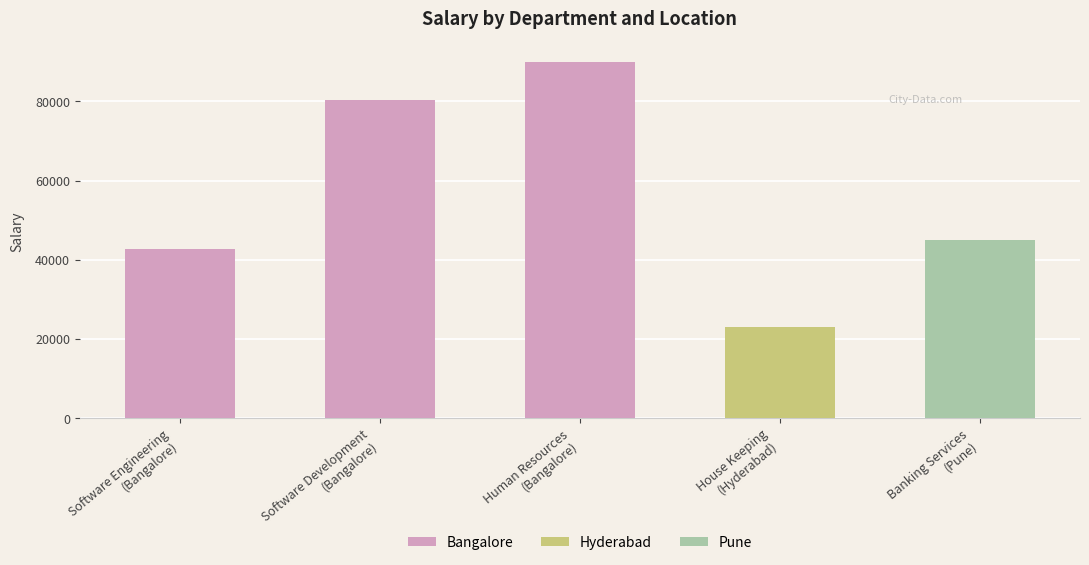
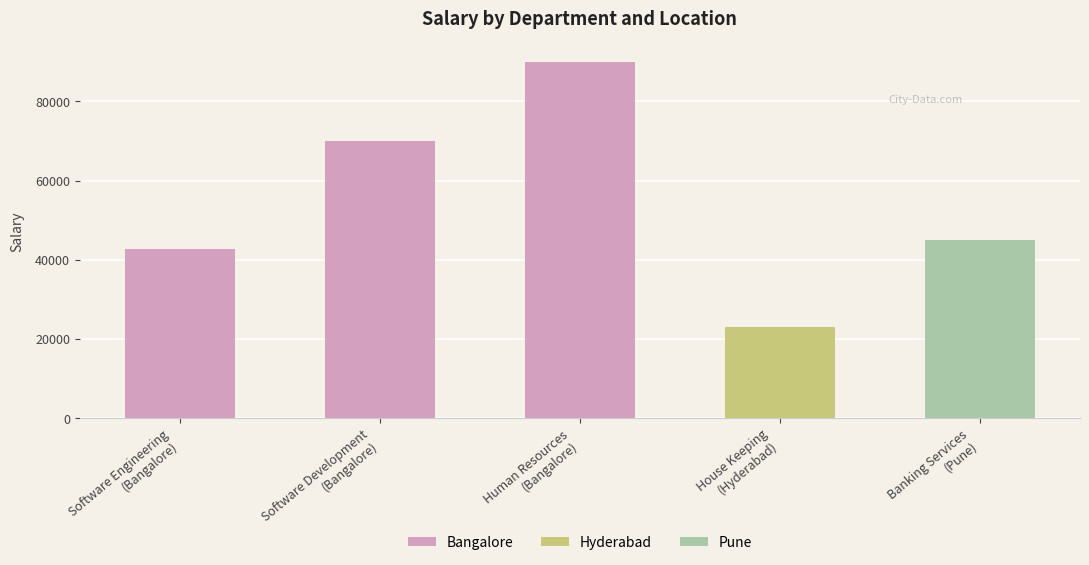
  {
    "Bangalore": {
      "Software Engineering (Bangalore)": 43000,
-     "Software Development (Bangalore)": 80000,
+     "Software Development (Bangalore)": 70000,
      "Human Resources (Bangalore)": 90000
    }
  }
